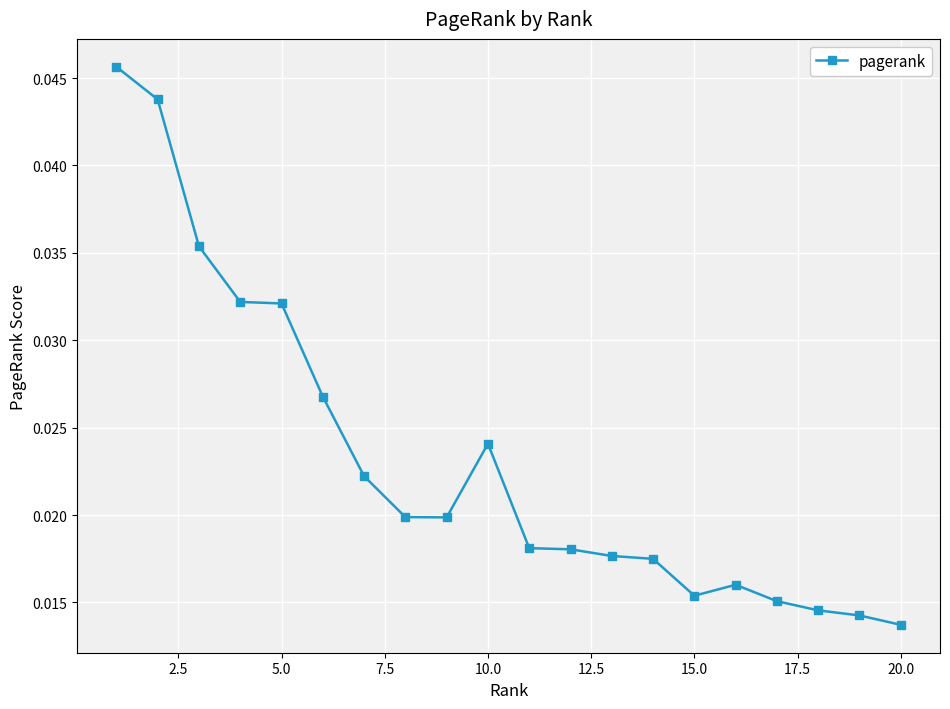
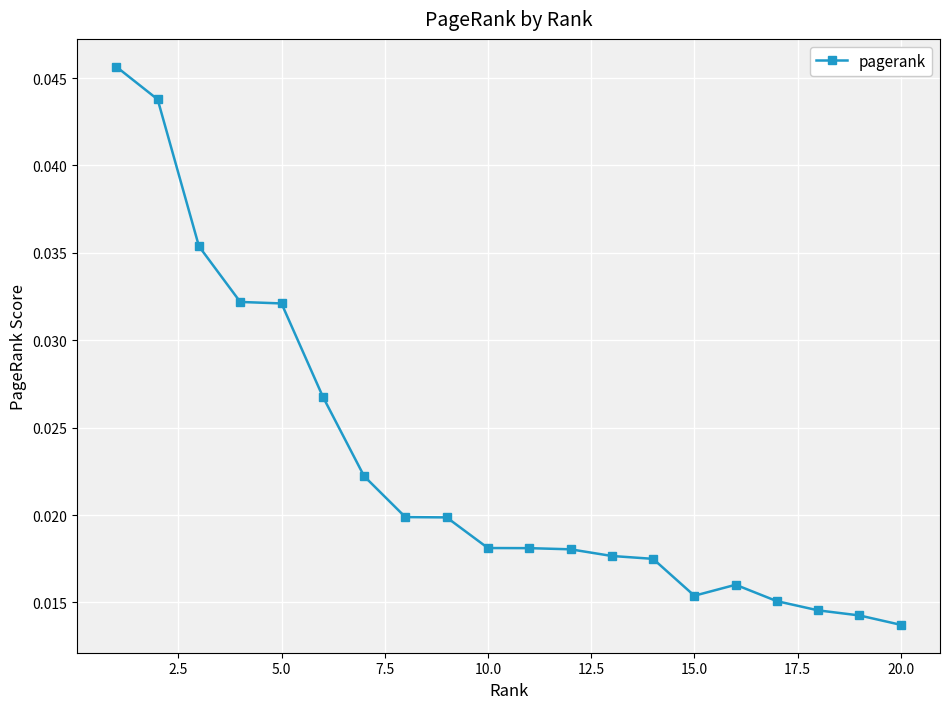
  {
    "5.0": 0.0321,
-   "10.0": 0.0241,
+   "10.0": 0.0181,
    "15.0": 0.0154,
    "20.0": 0.0137
  }
